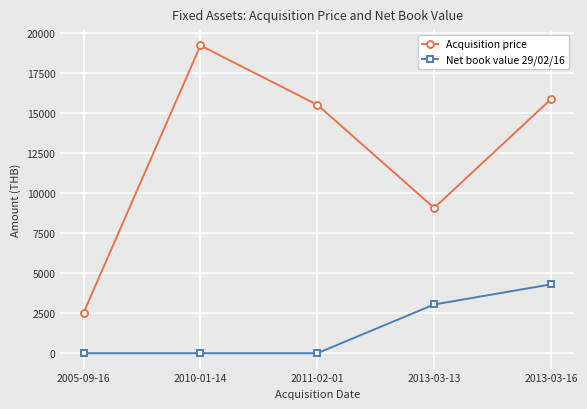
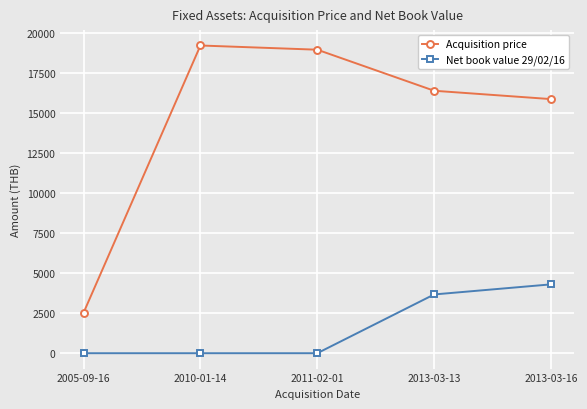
  {
    "Acquisition price": {
      "2005-09-16": 2500,
      "2010-01-14": 19200,
-     "2011-02-01": 15500,
-     "2013-03-13": 9100,
+     "2011-02-01": 18900,
+     "2013-03-13": 16400,
      "2013-03-16": 15900
    },
    "Net book value 29/02/16": {
      "2005-09-16": 0,
      "2010-01-14": 0,
      "2011-02-01": 0,
-     "2013-03-13": 3000,
+     "2013-03-13": 3700,
      "2013-03-16": 4300
    }
  }
